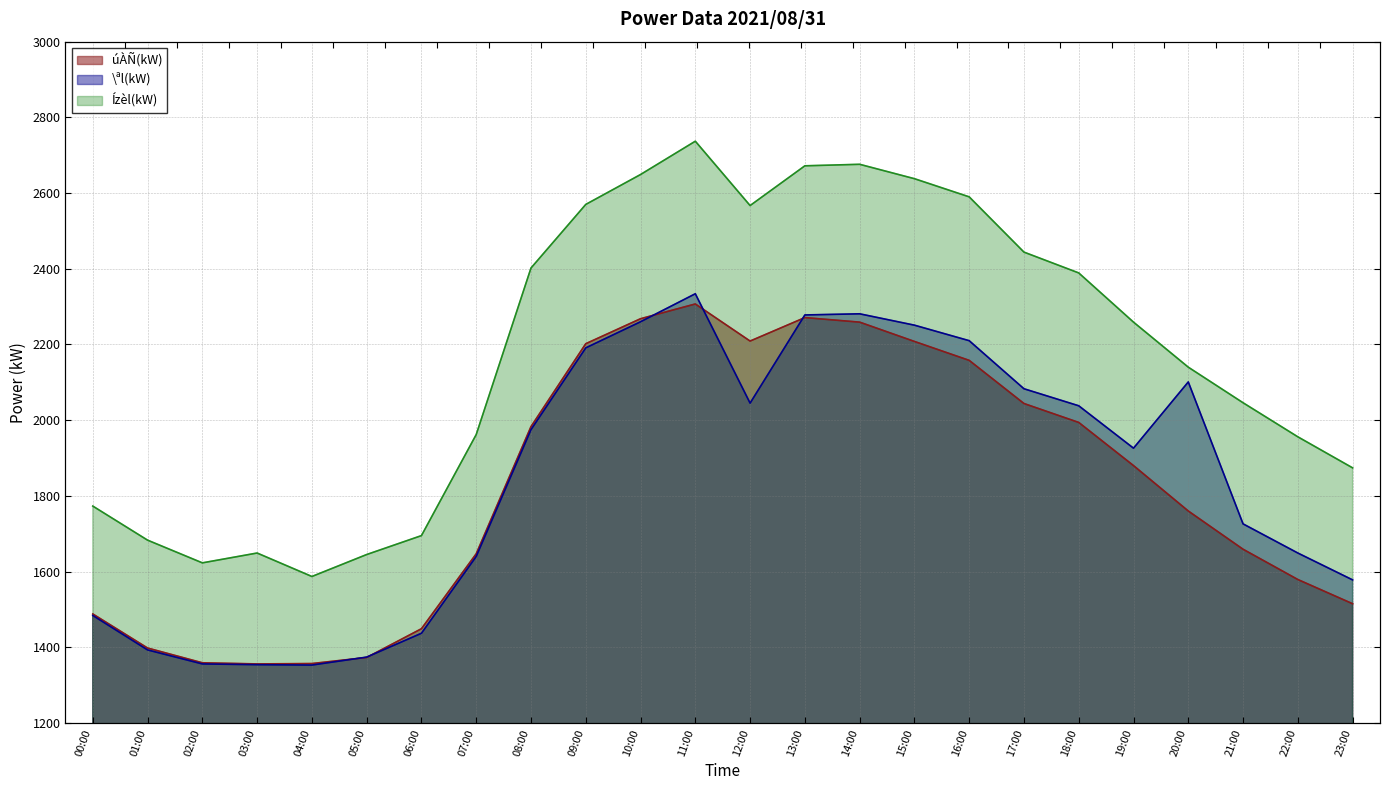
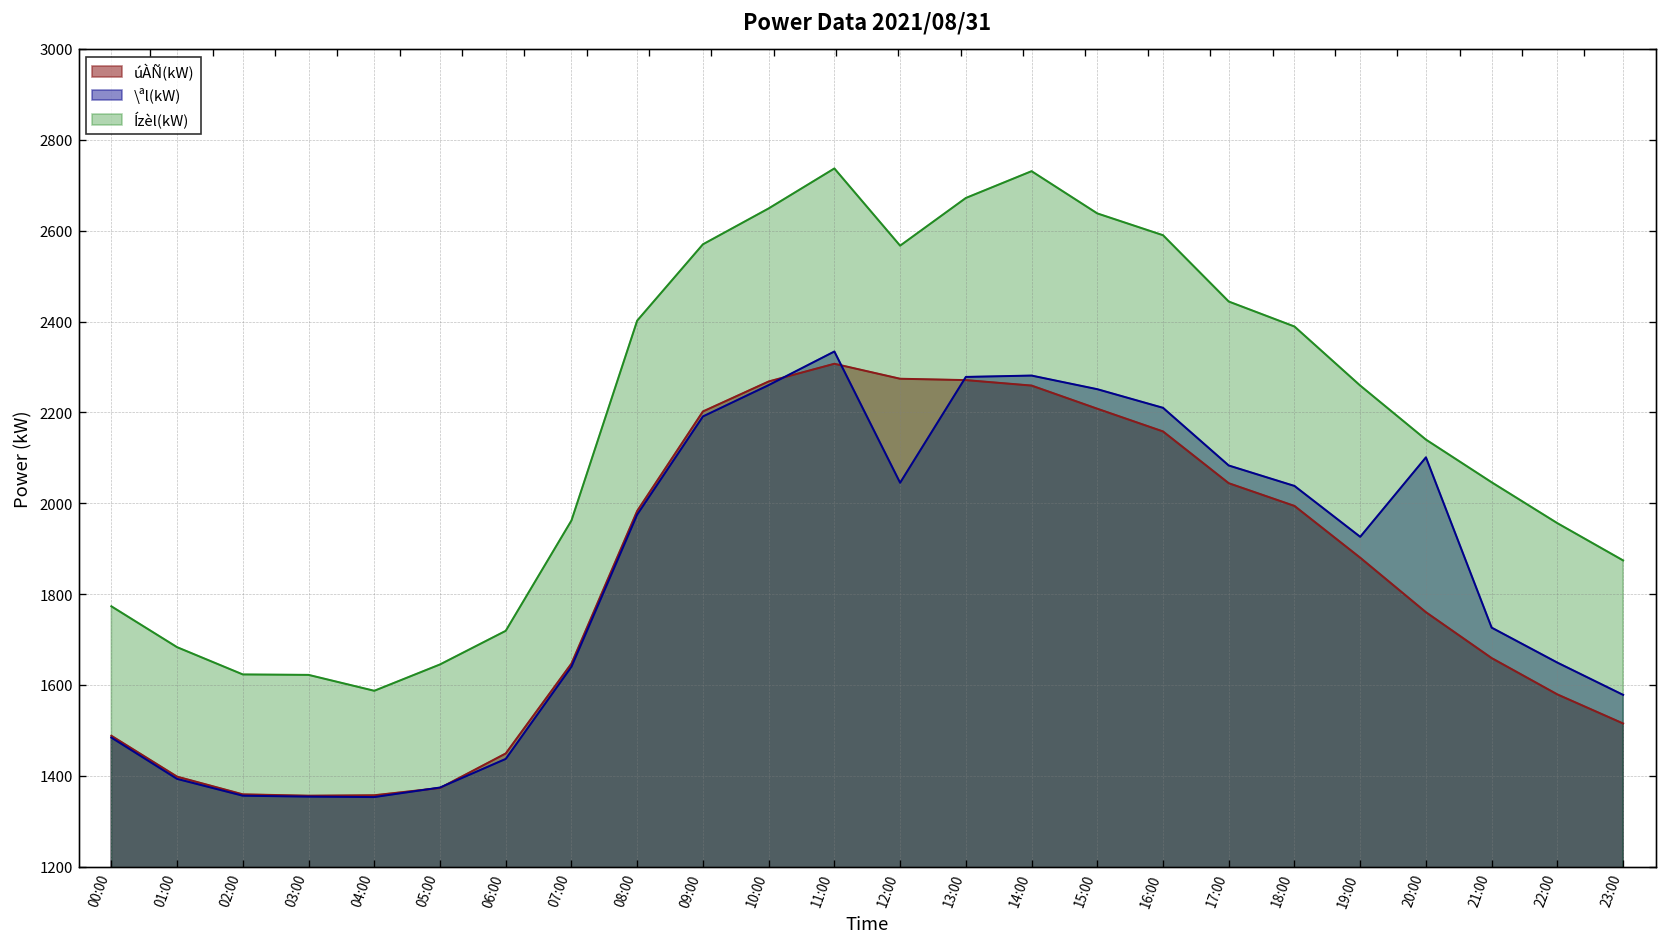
  {
    "úÀÑ(kW)": {
      "06:00": 1450,
      "07:00": 1650,
      "08:00": 1980,
      "09:00": 2200,
      "10:00": 2270,
      "11:00": 2310,
-     "12:00": 2210,
+     "12:00": 2270,
      "13:00": 2270,
      "14:00": 2260,
      "15:00": 2210,
      "16:00": 2160,
      "17:00": 2040,
      "18:00": 1990,
      "19:00": 1880,
      "20:00": 1760,
      "21:00": 1660,
      "22:00": 1580,
      "23:00": 1520
    },
    "\\ªl(kW)": {
      "06:00": 1440,
      "07:00": 1640,
      "08:00": 1980,
      "09:00": 2190,
      "10:00": 2260,
      "11:00": 2330,
      "12:00": 2050,
      "13:00": 2280,
      "14:00": 2280,
      "15:00": 2250,
      "16:00": 2210,
      "17:00": 2080,
      "18:00": 2040,
      "19:00": 1930,
      "20:00": 2100,
      "21:00": 1730,
      "22:00": 1650,
      "23:00": 1580
    },
    "Ízèl(kW)": {
      "00:00": 1770,
      "01:00": 1680,
      "02:00": 1620,
-     "03:00": 1650,
+     "03:00": 1620,
      "04:00": 1590,
      "05:00": 1650,
-     "06:00": 1700,
+     "06:00": 1720,
      "07:00": 1960,
      "08:00": 2400,
      "09:00": 2570,
      "10:00": 2650,
      "11:00": 2740,
      "12:00": 2570,
      "13:00": 2670,
-     "14:00": 2680,
+     "14:00": 2730,
      "15:00": 2640,
      "16:00": 2590,
      "17:00": 2440,
      "18:00": 2390,
      "19:00": 2260,
      "20:00": 2140,
      "21:00": 2050,
      "22:00": 1960,
      "23:00": 1870
    }
  }
